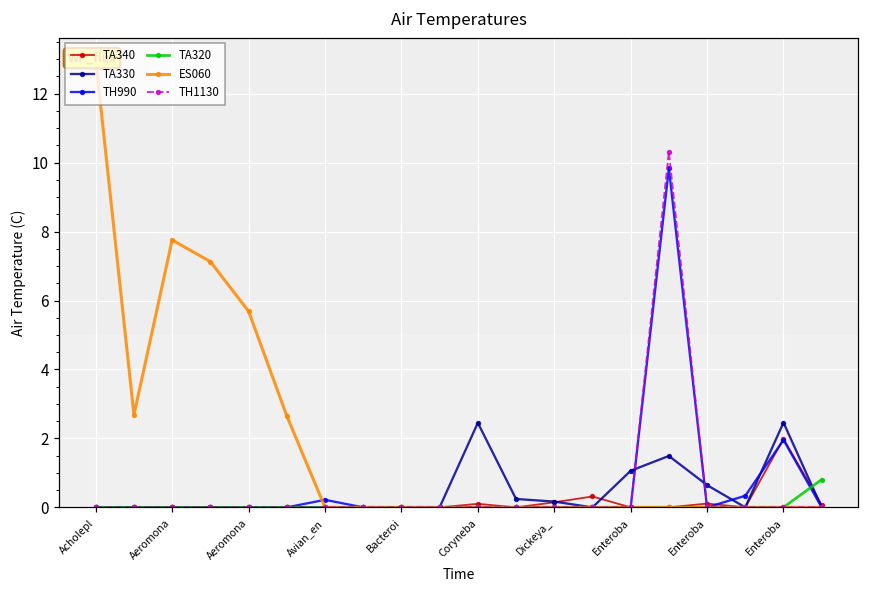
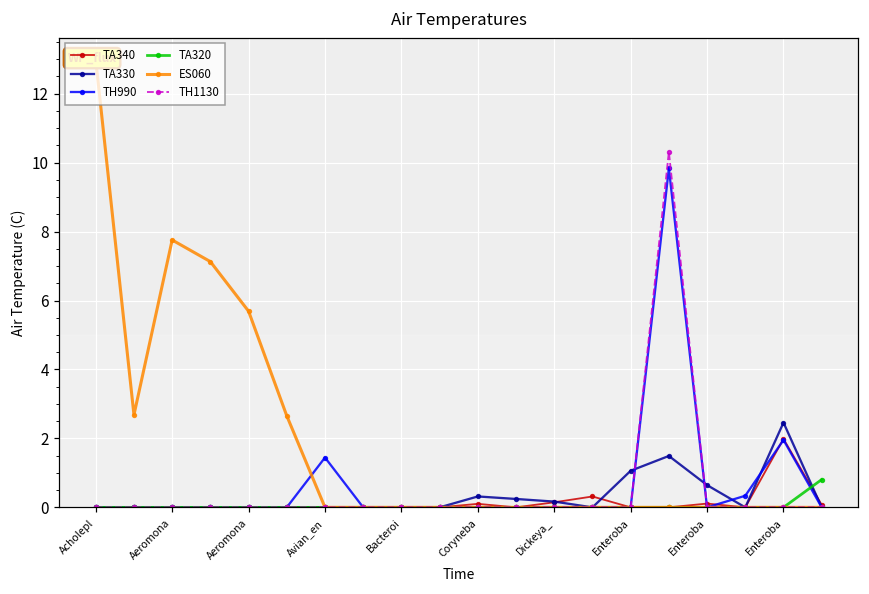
  {
    "TA340": {
      "Coryneba": 0.1
    },
    "TA330": {
-     "Coryneba": 2.5
+     "Coryneba": 0.3
    },
    "TH990": {
-     "Avian_en": 0.2
+     "Avian_en": 1.4
    }
  }
